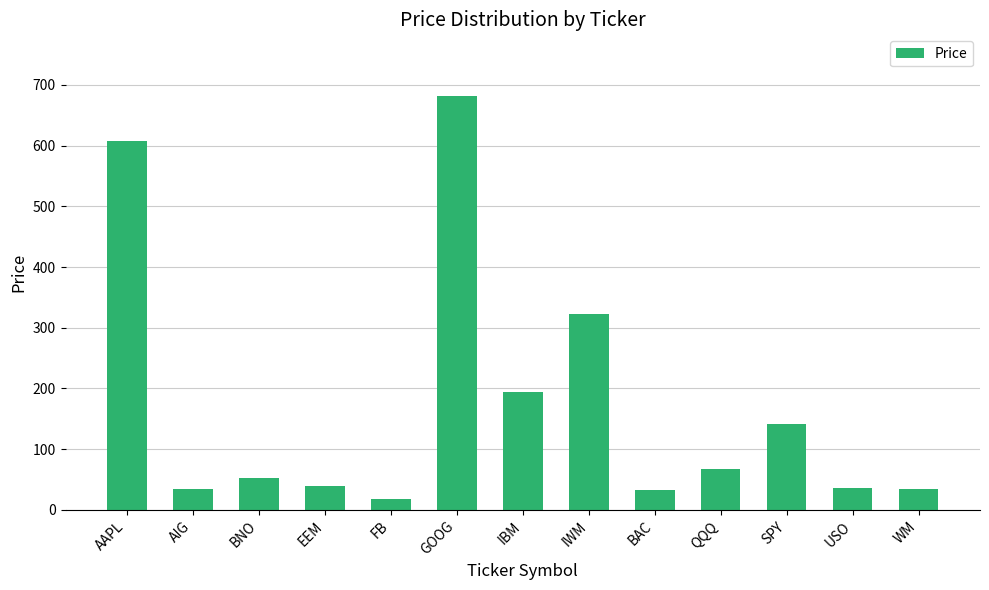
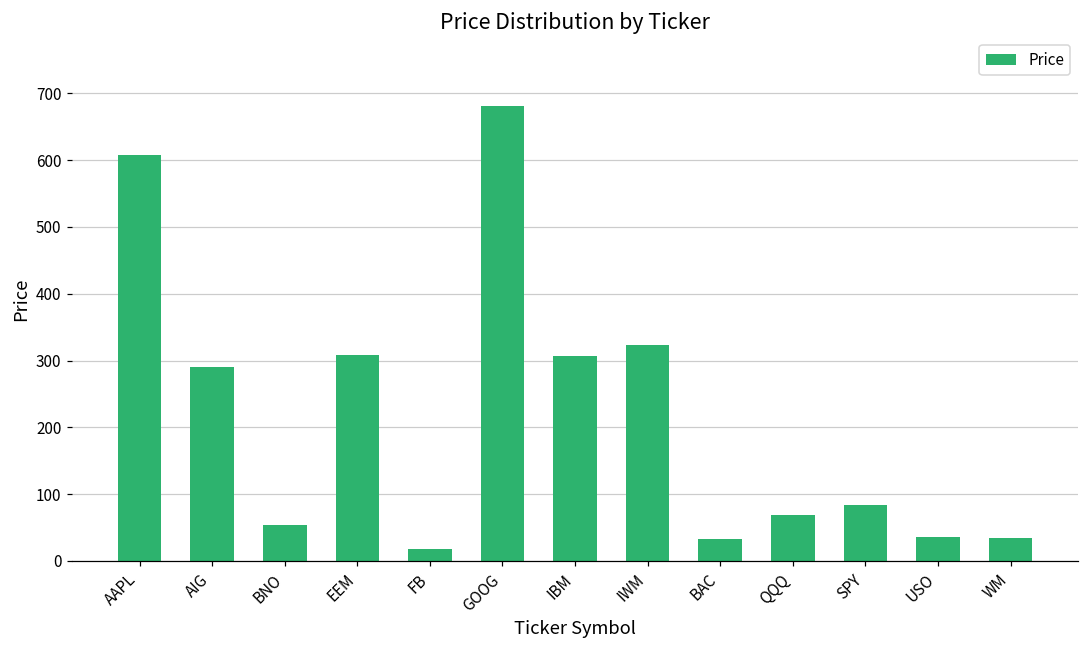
  {
    "AAPL": 610,
-   "AIG": 30,
+   "AIG": 290,
    "BNO": 50,
-   "EEM": 40,
+   "EEM": 310,
    "FB": 20,
    "GOOG": 680,
-   "IBM": 190,
+   "IBM": 310,
    "IWM": 320,
    "BAC": 30,
    "QQQ": 70,
-   "SPY": 140,
+   "SPY": 80,
    "USO": 40,
    "WM": 30
  }
